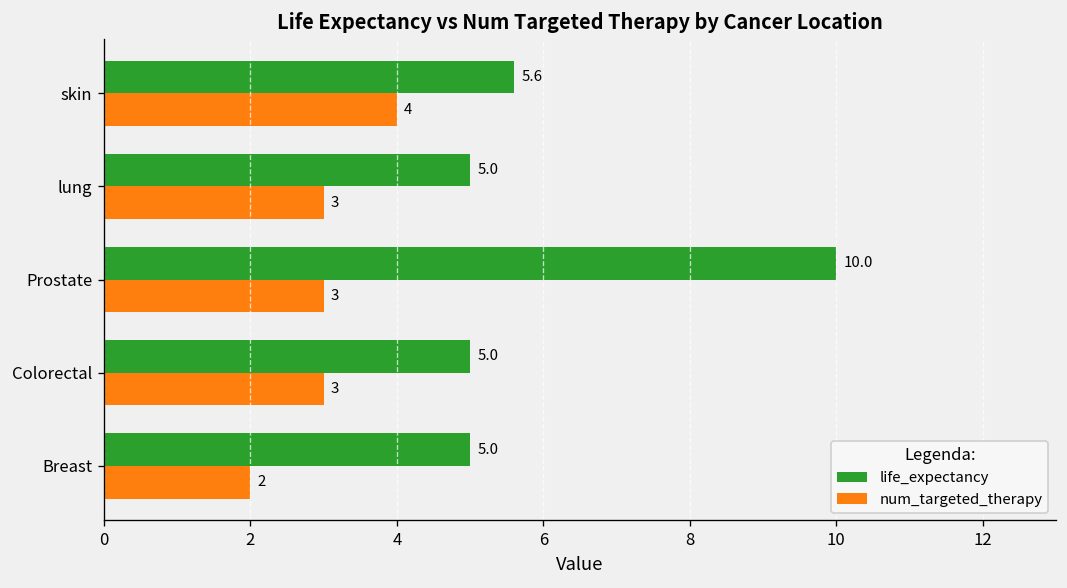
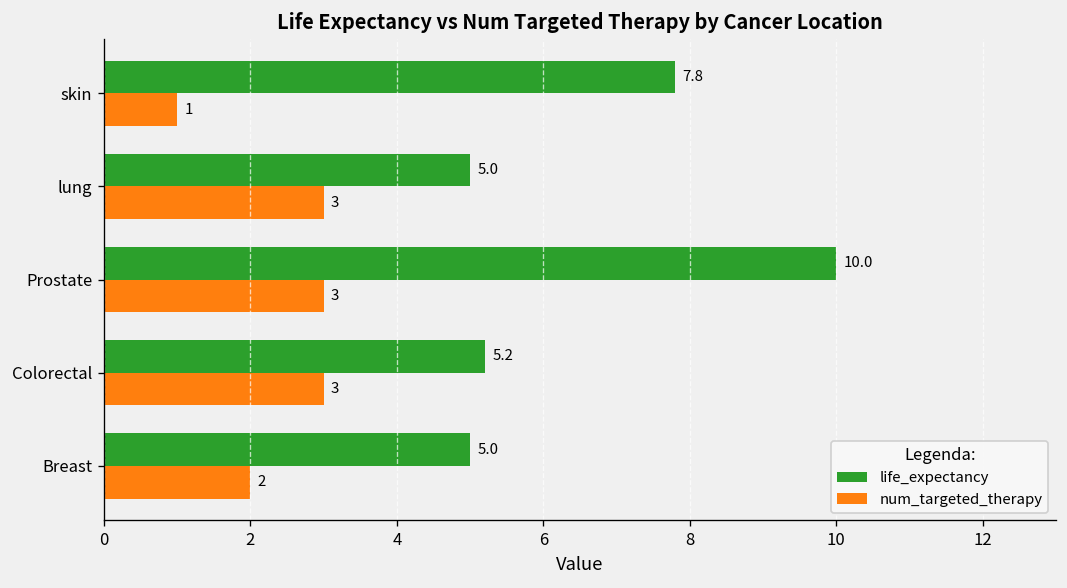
  {
    "life_expectancy": {
-     "skin": 5.6,
+     "skin": 7.8,
      "lung": 5.0,
      "Prostate": 10.0,
-     "Colorectal": 5.0,
+     "Colorectal": 5.2,
      "Breast": 5.0
    },
    "num_targeted_therapy": {
-     "skin": 4,
+     "skin": 1,
      "lung": 3,
      "Prostate": 3,
      "Colorectal": 3,
      "Breast": 2
    }
  }
